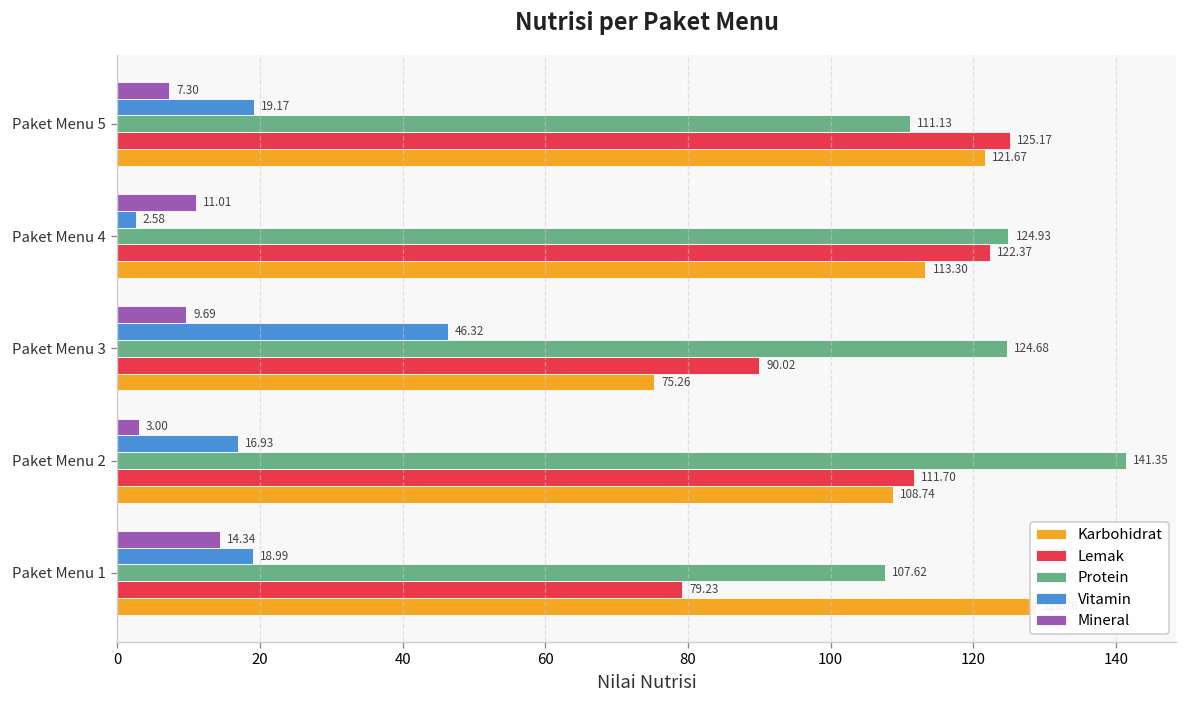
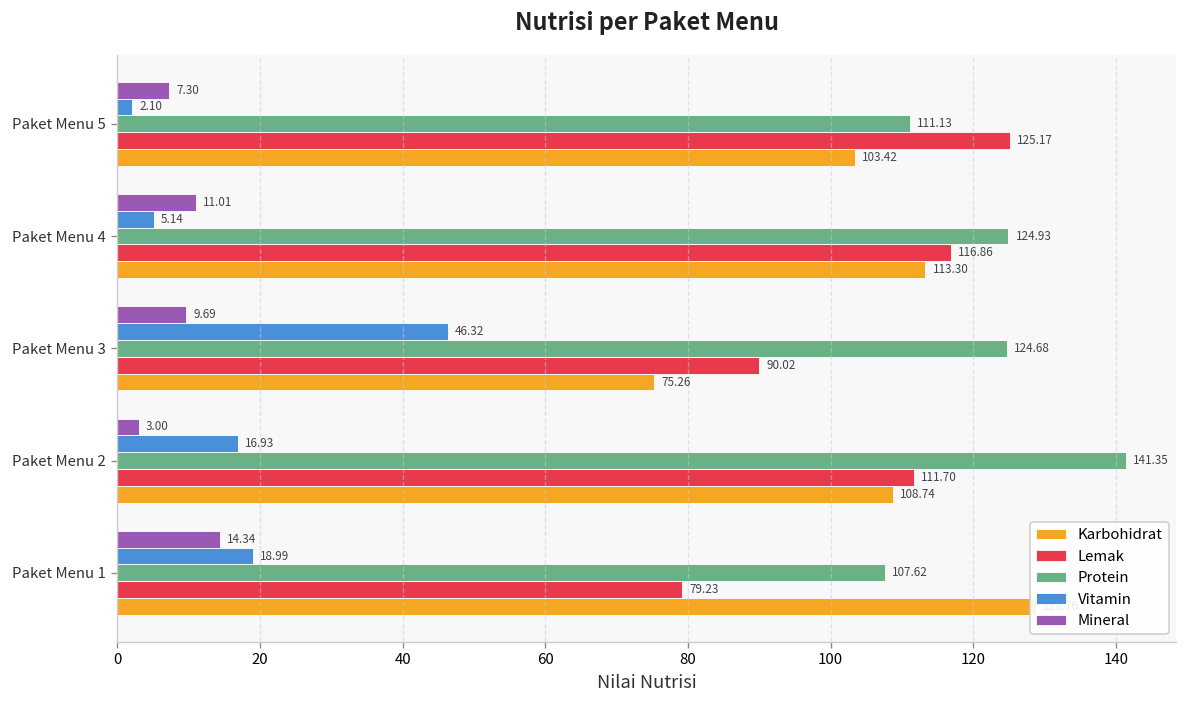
  {
    "Karbohidrat": {
-     "Paket Menu 5": 121.67,
+     "Paket Menu 5": 103.42,
      "Paket Menu 4": 113.30,
      "Paket Menu 3": 75.26,
      "Paket Menu 2": 108.74
    },
    "Lemak": {
      "Paket Menu 5": 125.17,
-     "Paket Menu 4": 122.37,
+     "Paket Menu 4": 116.86,
      "Paket Menu 3": 90.02,
      "Paket Menu 2": 111.70,
      "Paket Menu 1": 79.23
    },
    "Protein": {
      "Paket Menu 5": 111.13,
      "Paket Menu 4": 124.93,
      "Paket Menu 3": 124.68,
      "Paket Menu 2": 141.35,
      "Paket Menu 1": 107.62
    },
    "Vitamin": {
-     "Paket Menu 5": 19.17,
-     "Paket Menu 4": 2.58,
+     "Paket Menu 5": 2.10,
+     "Paket Menu 4": 5.14,
      "Paket Menu 3": 46.32,
      "Paket Menu 2": 16.93,
      "Paket Menu 1": 18.99
    },
    "Mineral": {
      "Paket Menu 5": 7.30,
      "Paket Menu 4": 11.01,
      "Paket Menu 3": 9.69,
      "Paket Menu 2": 3.00,
      "Paket Menu 1": 14.34
    }
  }
